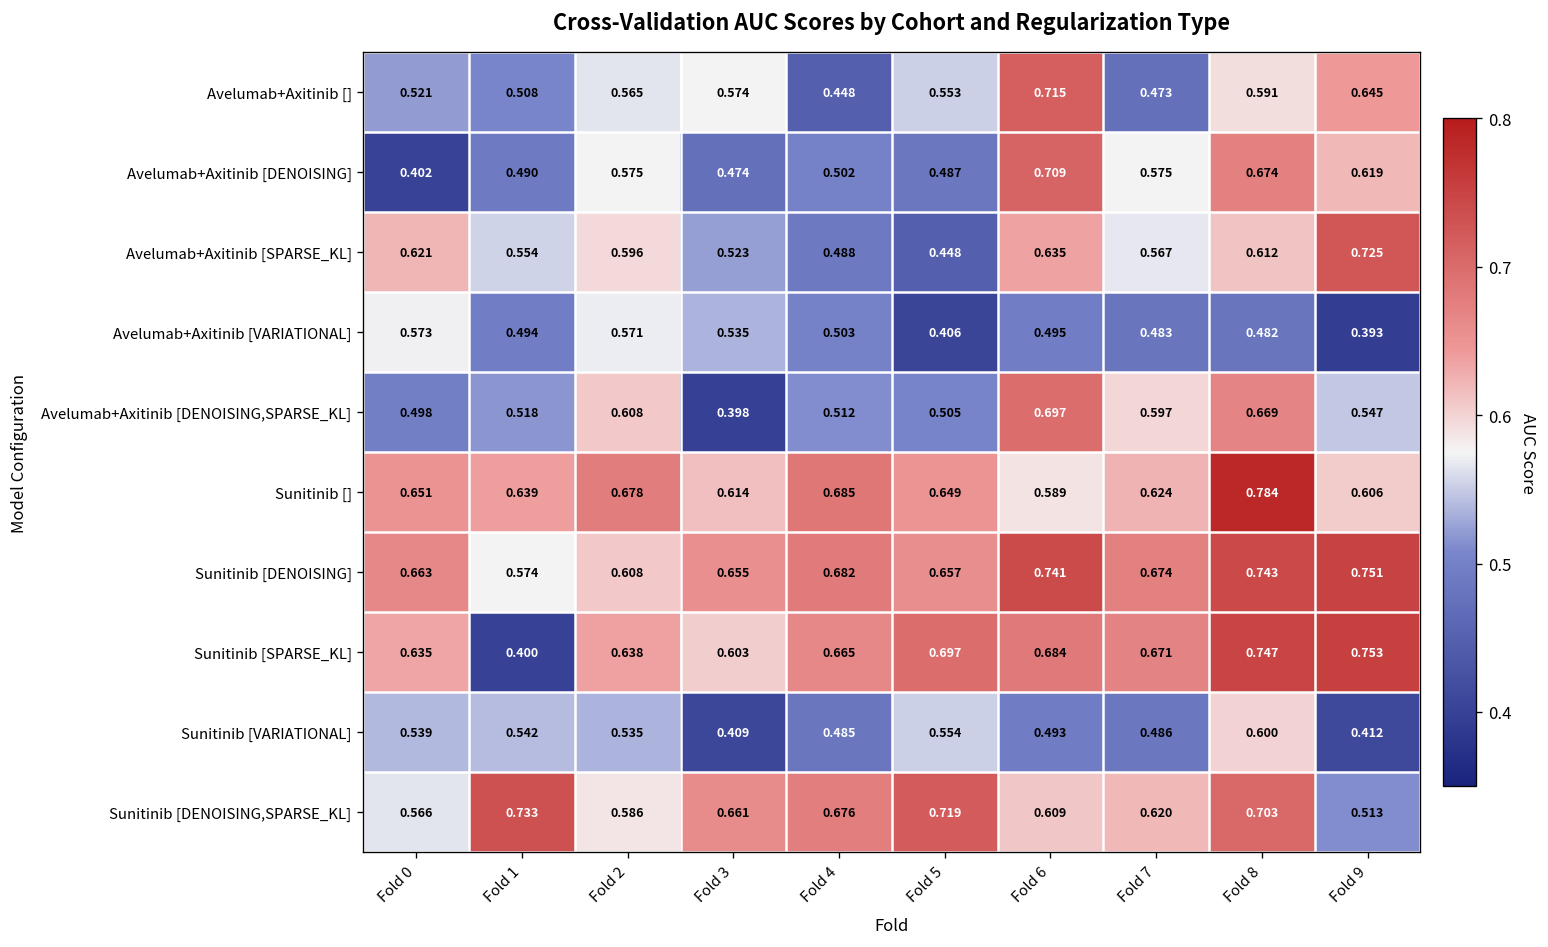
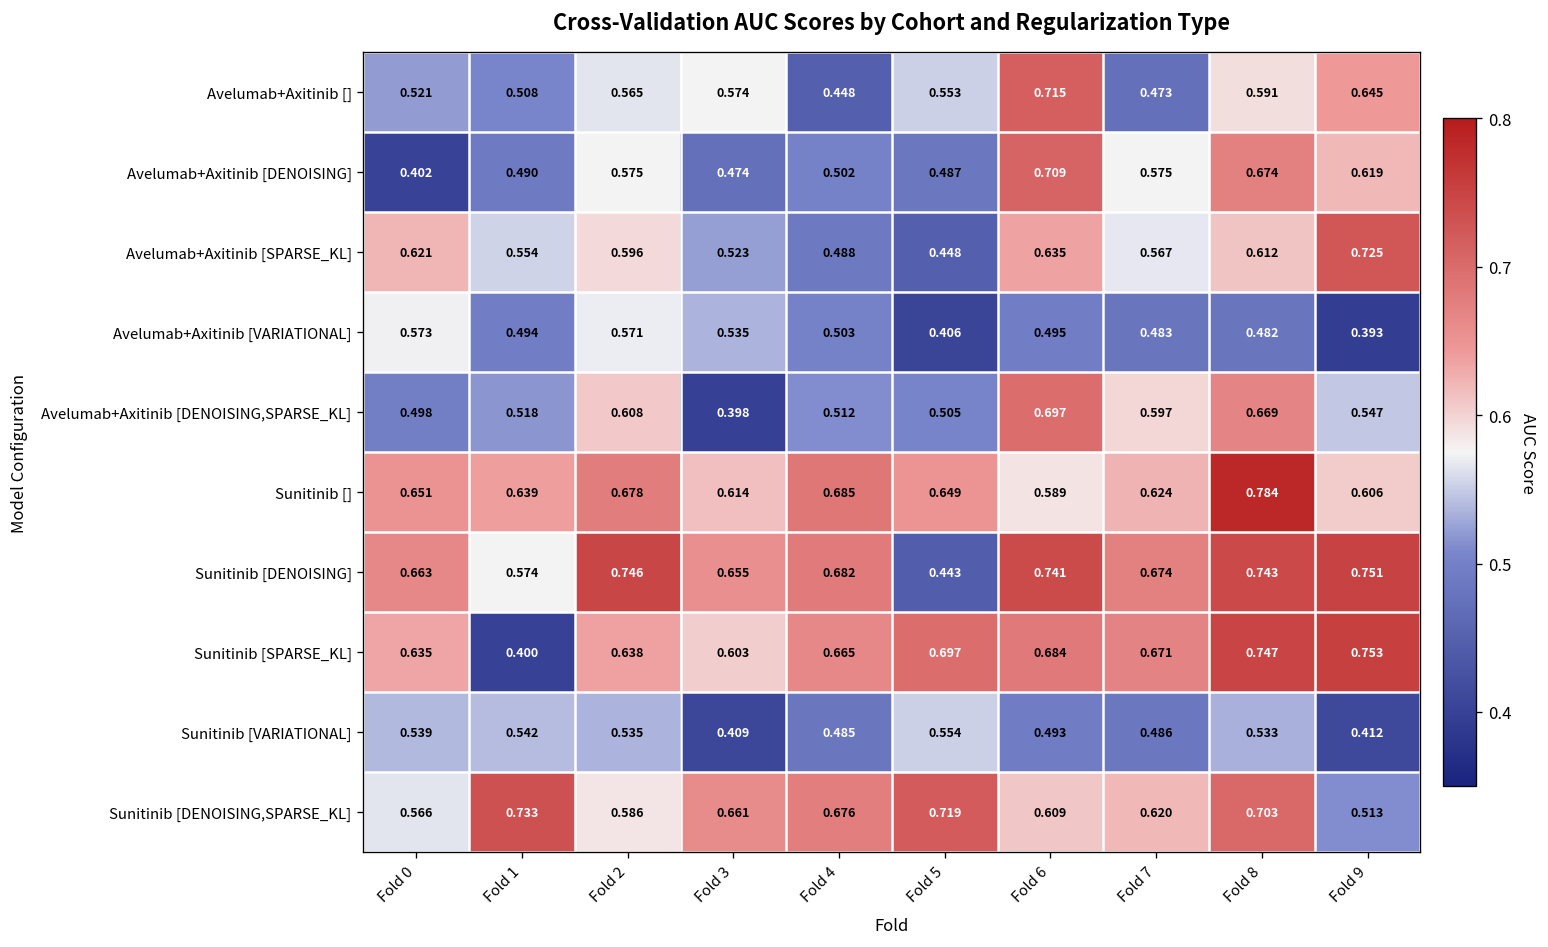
  {
    "Avelumab+Axitinib []": {
      "Fold 0": 0.521,
      "Fold 1": 0.508,
      "Fold 2": 0.565,
      "Fold 3": 0.574,
      "Fold 4": 0.448,
      "Fold 5": 0.553,
      "Fold 6": 0.715,
      "Fold 7": 0.473,
      "Fold 8": 0.591,
      "Fold 9": 0.645
    },
    "Avelumab+Axitinib [DENOISING]": {
      "Fold 0": 0.402,
      "Fold 1": 0.490,
      "Fold 2": 0.575,
      "Fold 3": 0.474,
      "Fold 4": 0.502,
      "Fold 5": 0.487,
      "Fold 6": 0.709,
      "Fold 7": 0.575,
      "Fold 8": 0.674,
      "Fold 9": 0.619
    },
    "Avelumab+Axitinib [SPARSE_KL]": {
      "Fold 0": 0.621,
      "Fold 1": 0.554,
      "Fold 2": 0.596,
      "Fold 3": 0.523,
      "Fold 4": 0.488,
      "Fold 5": 0.448,
      "Fold 6": 0.635,
      "Fold 7": 0.567,
      "Fold 8": 0.612,
      "Fold 9": 0.725
    },
    "Avelumab+Axitinib [VARIATIONAL]": {
      "Fold 0": 0.573,
      "Fold 1": 0.494,
      "Fold 2": 0.571,
      "Fold 3": 0.535,
      "Fold 4": 0.503,
      "Fold 5": 0.406,
      "Fold 6": 0.495,
      "Fold 7": 0.483,
      "Fold 8": 0.482,
      "Fold 9": 0.393
    },
    "Avelumab+Axitinib [DENOISING,SPARSE_KL]": {
      "Fold 0": 0.498,
      "Fold 1": 0.518,
      "Fold 2": 0.608,
      "Fold 3": 0.398,
      "Fold 4": 0.512,
      "Fold 5": 0.505,
      "Fold 6": 0.697,
      "Fold 7": 0.597,
      "Fold 8": 0.669,
      "Fold 9": 0.547
    },
    "Sunitinib []": {
      "Fold 0": 0.651,
      "Fold 1": 0.639,
      "Fold 2": 0.678,
      "Fold 3": 0.614,
      "Fold 4": 0.685,
      "Fold 5": 0.649,
      "Fold 6": 0.589,
      "Fold 7": 0.624,
      "Fold 8": 0.784,
      "Fold 9": 0.606
    },
    "Sunitinib [DENOISING]": {
      "Fold 0": 0.663,
      "Fold 1": 0.574,
-     "Fold 2": 0.608,
+     "Fold 2": 0.746,
      "Fold 3": 0.655,
      "Fold 4": 0.682,
-     "Fold 5": 0.657,
+     "Fold 5": 0.443,
      "Fold 6": 0.741,
      "Fold 7": 0.674,
      "Fold 8": 0.743,
      "Fold 9": 0.751
    },
    "Sunitinib [SPARSE_KL]": {
      "Fold 0": 0.635,
      "Fold 1": 0.400,
      "Fold 2": 0.638,
      "Fold 3": 0.603,
      "Fold 4": 0.665,
      "Fold 5": 0.697,
      "Fold 6": 0.684,
      "Fold 7": 0.671,
      "Fold 8": 0.747,
      "Fold 9": 0.753
    },
    "Sunitinib [VARIATIONAL]": {
      "Fold 0": 0.539,
      "Fold 1": 0.542,
      "Fold 2": 0.535,
      "Fold 3": 0.409,
      "Fold 4": 0.485,
      "Fold 5": 0.554,
      "Fold 6": 0.493,
      "Fold 7": 0.486,
-     "Fold 8": 0.600,
+     "Fold 8": 0.533,
      "Fold 9": 0.412
    },
    "Sunitinib [DENOISING,SPARSE_KL]": {
      "Fold 0": 0.566,
      "Fold 1": 0.733,
      "Fold 2": 0.586,
      "Fold 3": 0.661,
      "Fold 4": 0.676,
      "Fold 5": 0.719,
      "Fold 6": 0.609,
      "Fold 7": 0.620,
      "Fold 8": 0.703,
      "Fold 9": 0.513
    }
  }
